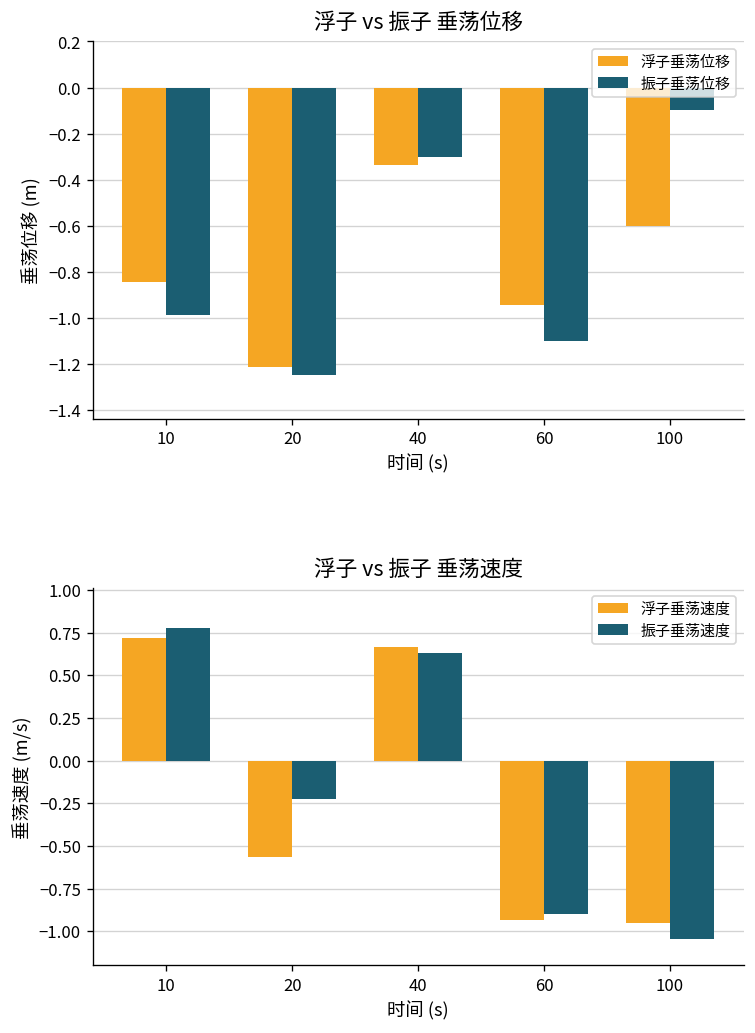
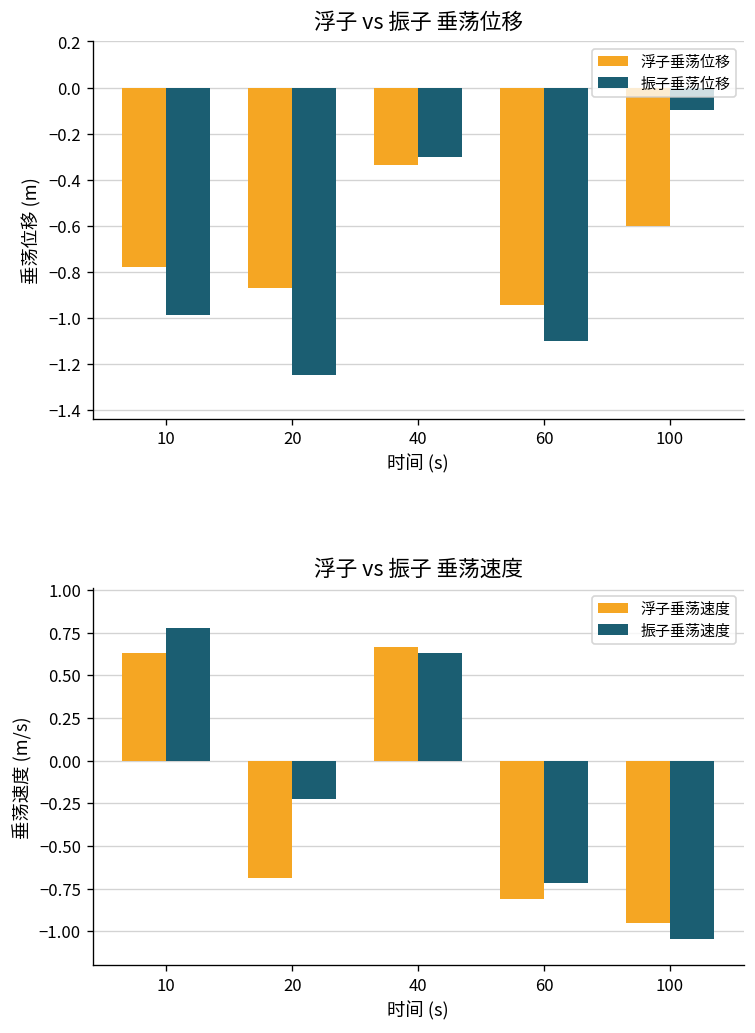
  {
    "浮子 vs 振子 垂荡位移": {
      "浮子垂荡位移": {
-       "10": -0.85,
-       "20": -1.22,
+       "10": -0.78,
+       "20": -0.87,
        "40": -0.34,
        "60": -0.95,
        "100": -0.60
      },
      "振子垂荡位移": {
        "10": -0.99,
        "20": -1.25,
        "40": -0.30,
        "60": -1.10,
        "100": -0.10
      }
    },
    "浮子 vs 振子 垂荡速度": {
      "浮子垂荡速度": {
-       "10": 0.72,
-       "20": -0.56,
+       "10": 0.63,
+       "20": -0.69,
        "40": 0.66,
-       "60": -0.93,
+       "60": -0.81,
        "100": -0.95
      },
      "振子垂荡速度": {
        "10": 0.78,
        "20": -0.23,
        "40": 0.63,
-       "60": -0.90,
+       "60": -0.72,
        "100": -1.04
      }
    }
  }
